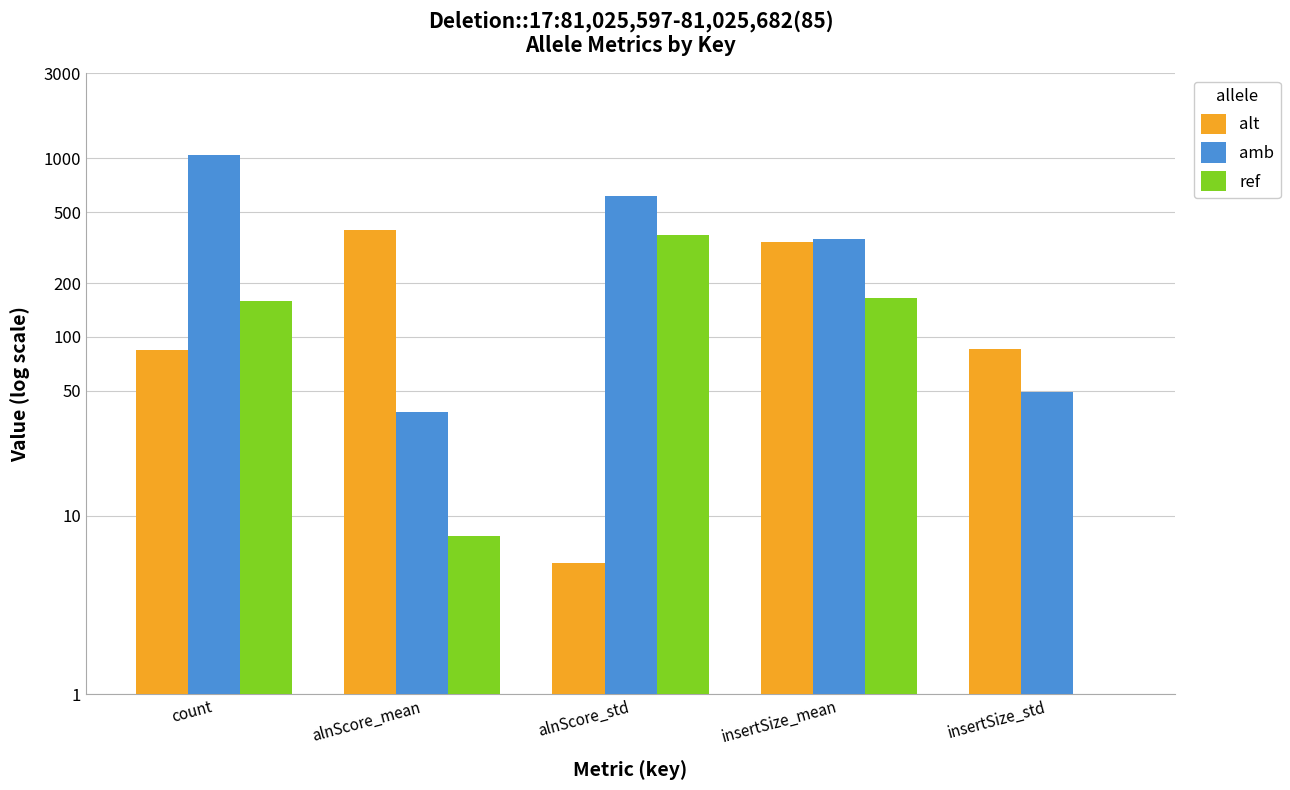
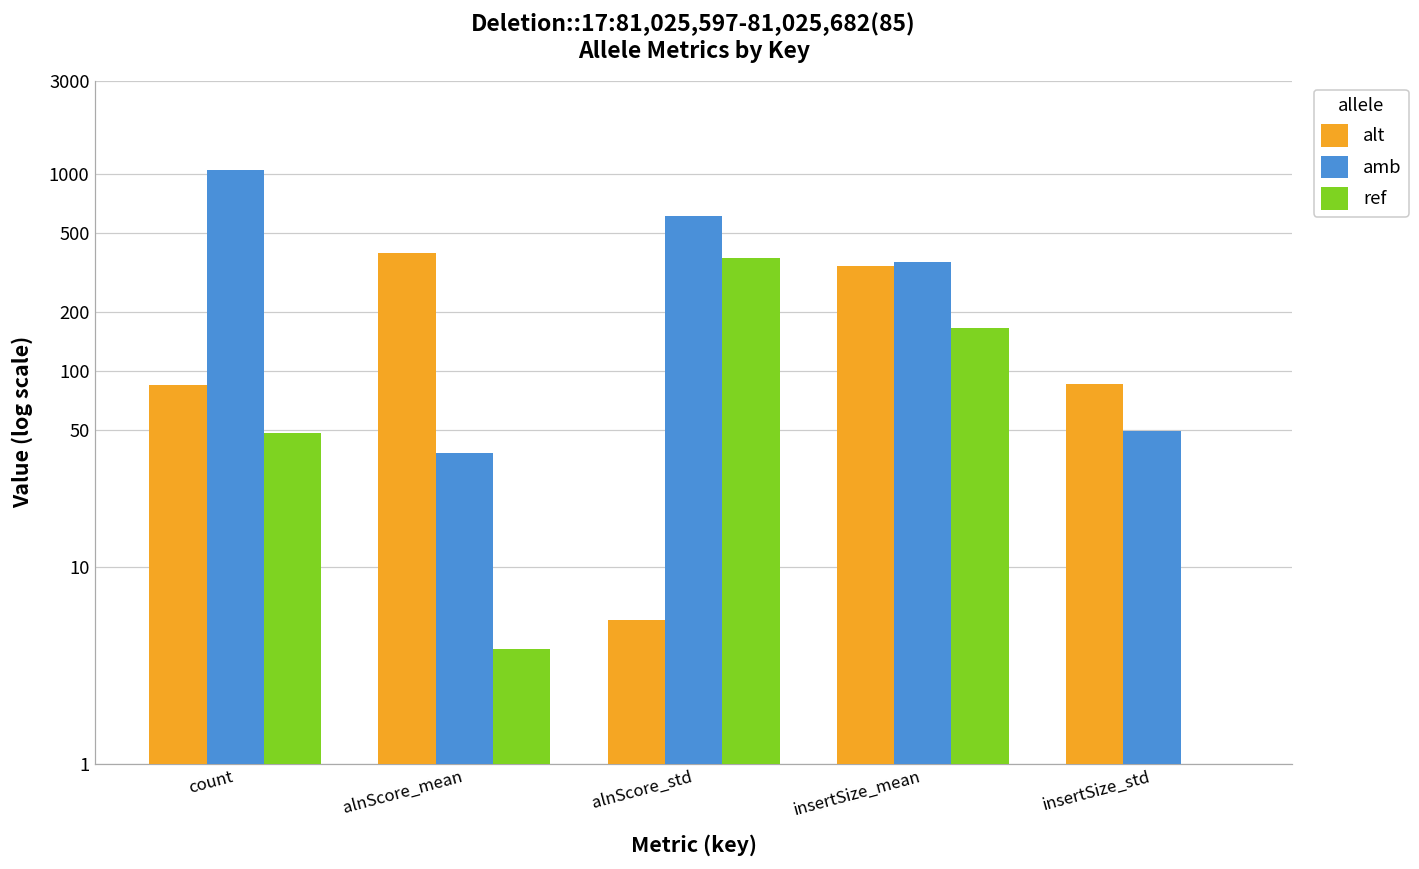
  {
    "alt": {
      "count": 90,
      "alnScore_mean": 400,
      "alnScore_std": 5.4,
      "insertSize_mean": 340,
      "insertSize_std": 90
    },
    "amb": {
      "count": 1100,
      "alnScore_mean": 38,
      "alnScore_std": 610,
      "insertSize_mean": 360,
      "insertSize_std": 49
    },
    "ref": {
-     "count": 160,
-     "alnScore_mean": 7.6,
+     "count": 48,
+     "alnScore_mean": 3.8,
      "alnScore_std": 370,
      "insertSize_mean": 170
    }
  }
